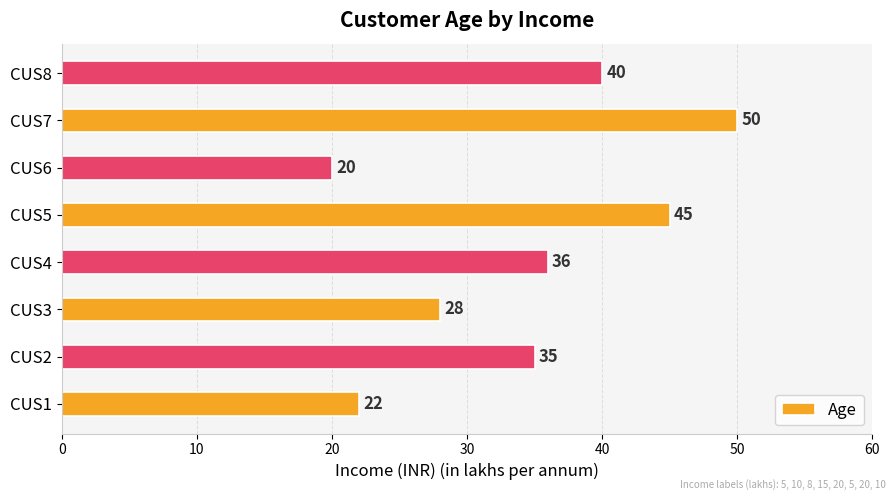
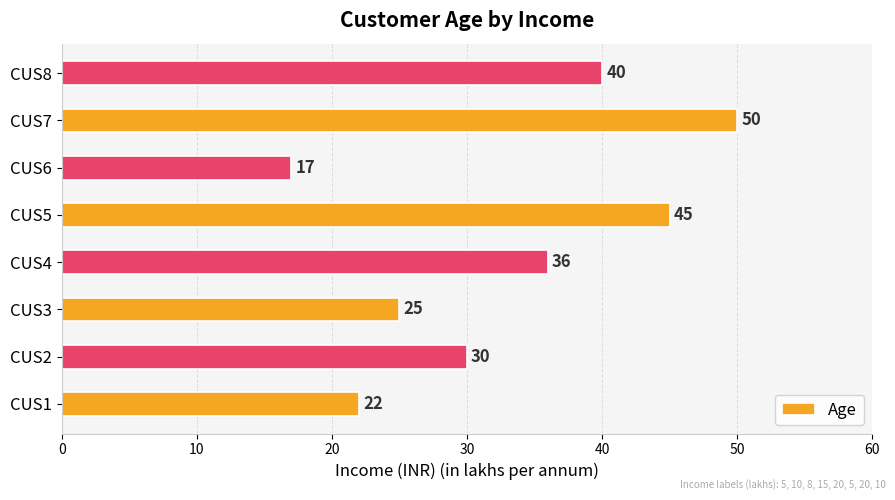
  {
    "CUS8": 40,
    "CUS7": 50,
-   "CUS6": 20,
+   "CUS6": 17,
    "CUS5": 45,
    "CUS4": 36,
-   "CUS3": 28,
-   "CUS2": 35,
+   "CUS3": 25,
+   "CUS2": 30,
    "CUS1": 22
  }
